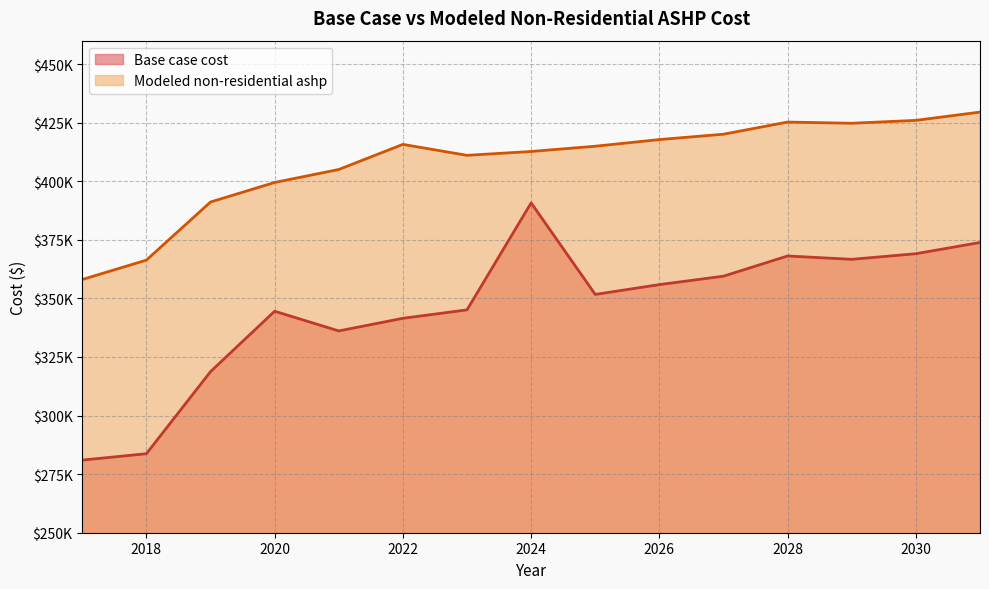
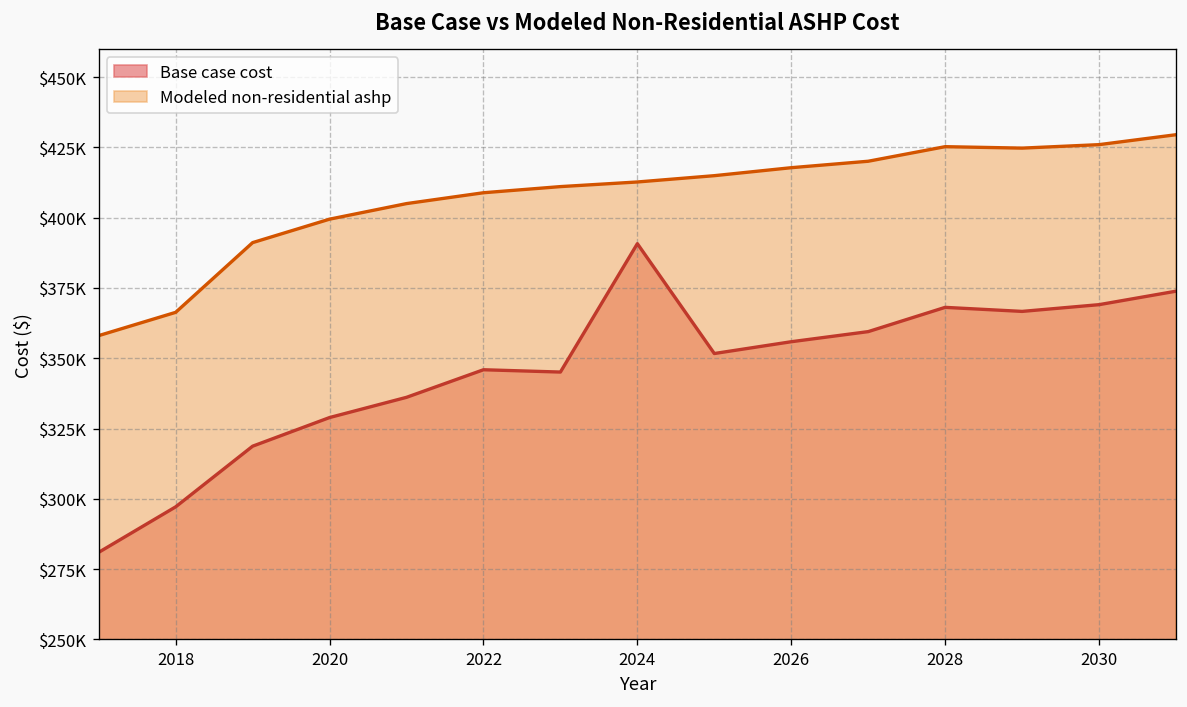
  {
    "Base case cost": {
-     "2018": "$284000",
-     "2020": "$345000",
-     "2022": "$342000",
+     "2018": "$297000",
+     "2020": "$329000",
+     "2022": "$346000",
      "2024": "$391000",
      "2026": "$356000",
      "2028": "$368000",
      "2030": "$369000"
    },
    "Modeled non-residential ashp": {
      "2018": "$366000",
      "2020": "$399000",
-     "2022": "$416000",
+     "2022": "$409000",
      "2024": "$413000",
      "2026": "$418000",
      "2028": "$425000",
      "2030": "$426000"
    }
  }
